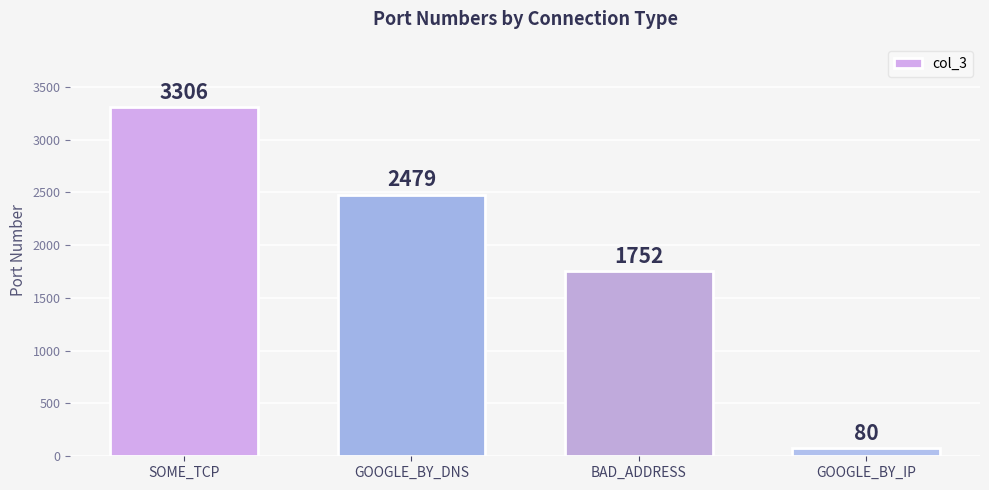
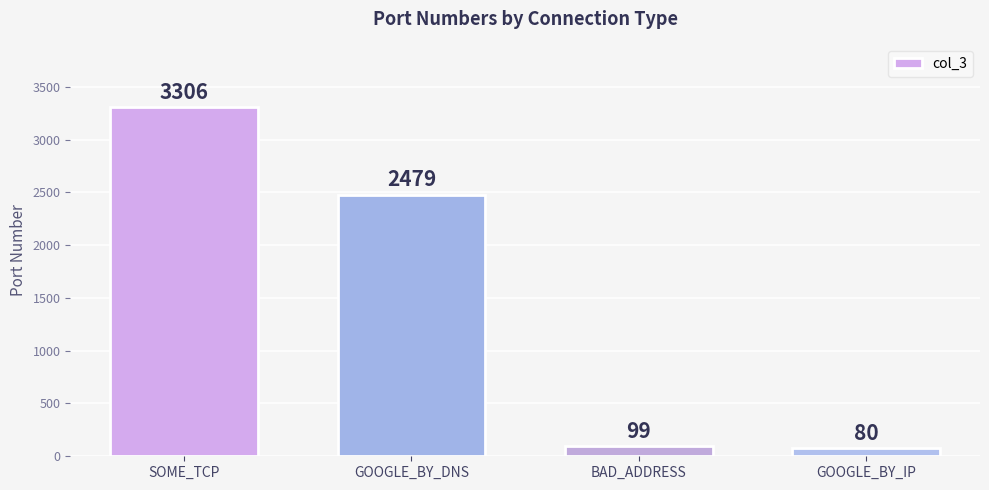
  {
    "SOME_TCP": 3306,
    "GOOGLE_BY_DNS": 2479,
-   "BAD_ADDRESS": 1752,
+   "BAD_ADDRESS": 99,
    "GOOGLE_BY_IP": 80
  }
